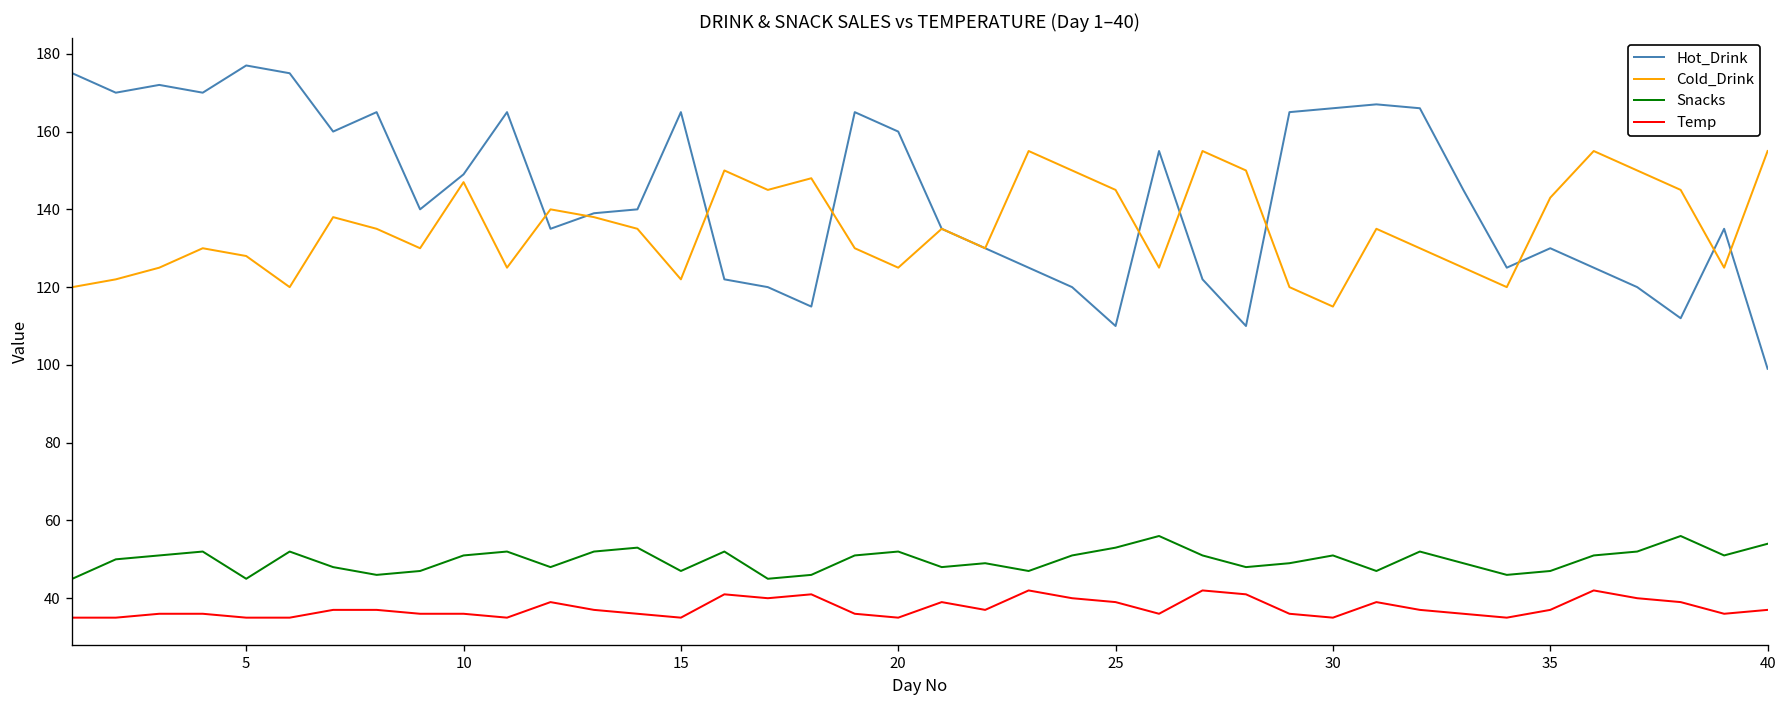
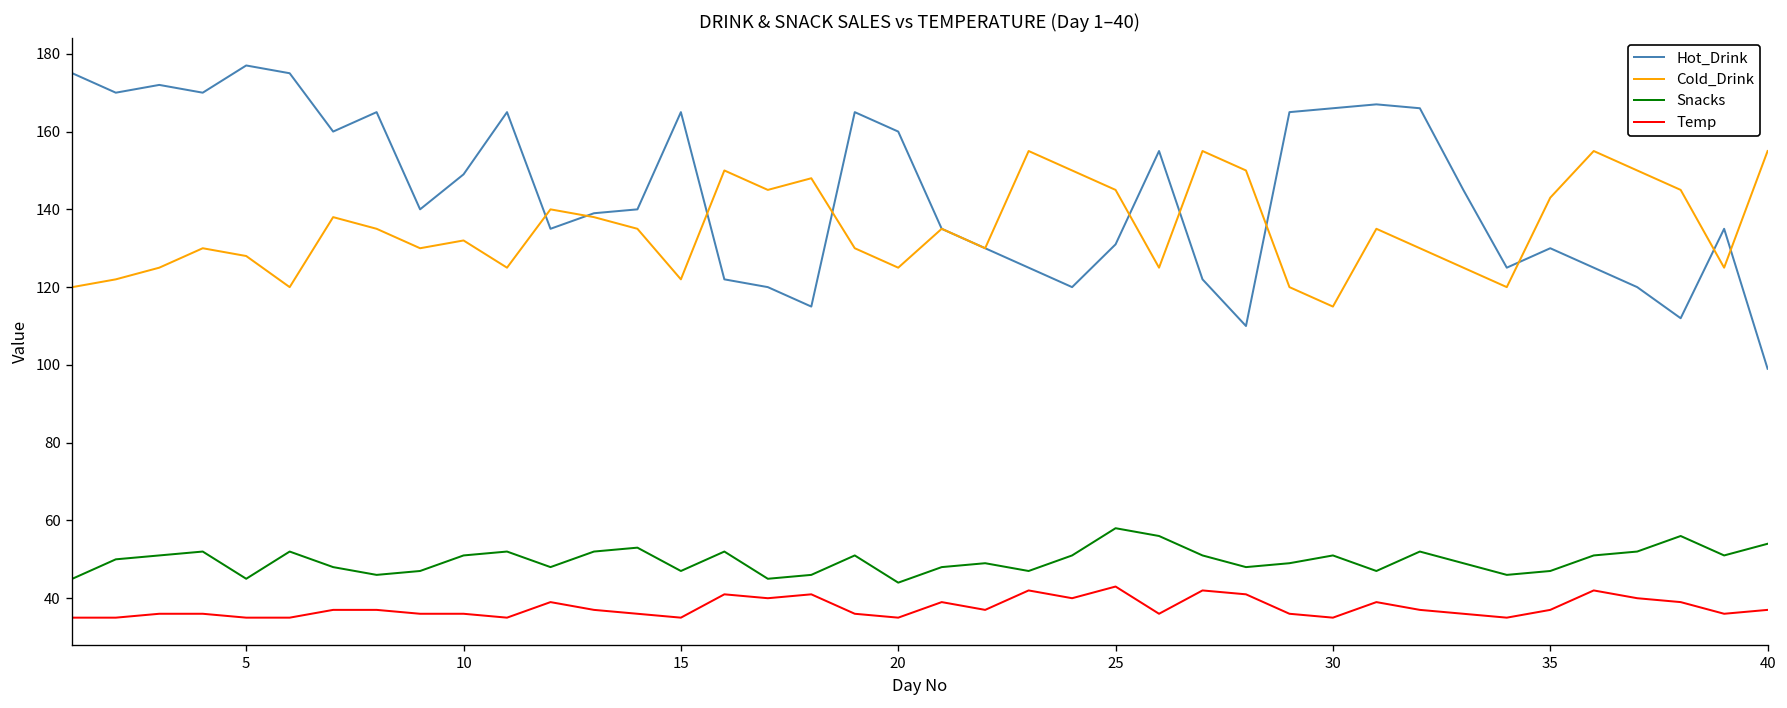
  {
    "Hot_Drink": {
      "5": 177,
      "10": 149,
      "15": 165,
      "20": 160,
-     "25": 110,
+     "25": 131,
      "30": 166,
      "35": 130,
      "40": 99
    },
    "Cold_Drink": {
      "5": 128,
-     "10": 147,
+     "10": 132,
      "15": 122,
      "20": 125,
      "25": 145,
      "30": 115,
      "35": 143,
      "40": 155
    },
    "Snacks": {
      "5": 45,
      "10": 51,
      "15": 47,
-     "20": 52,
-     "25": 53,
+     "20": 44,
+     "25": 58,
      "30": 51,
      "35": 47,
      "40": 54
    },
    "Temp": {
      "5": 35,
      "10": 36,
      "15": 35,
      "20": 35,
-     "25": 39,
+     "25": 43,
      "30": 35,
      "35": 37,
      "40": 37
    }
  }
